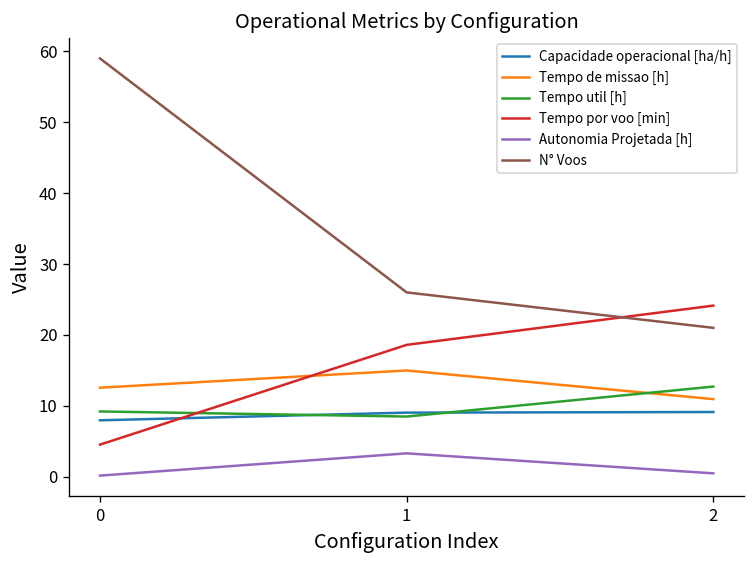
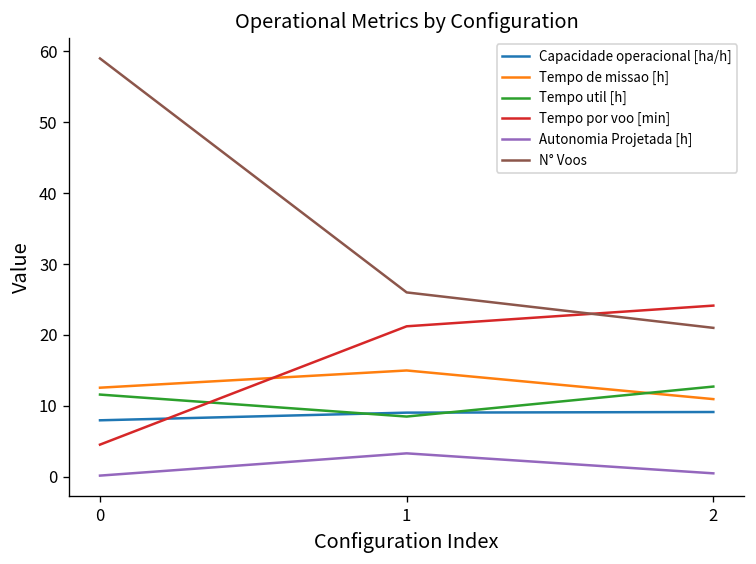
  {
    "Capacidade operacional [ha/h]": {
      "0": 8,
      "1": 9,
      "2": 9
    },
    "Tempo de missao [h]": {
      "0": 13,
      "1": 15,
      "2": 11
    },
    "Tempo util [h]": {
-     "0": 9,
+     "0": 12,
      "1": 8,
      "2": 13
    },
    "Tempo por voo [min]": {
      "0": 5,
-     "1": 19,
+     "1": 21,
      "2": 24
    },
    "Autonomia Projetada [h]": {
      "0": 0,
      "1": 3,
      "2": 0
    },
    "N° Voos": {
      "0": 59,
      "1": 26,
      "2": 21
    }
  }
